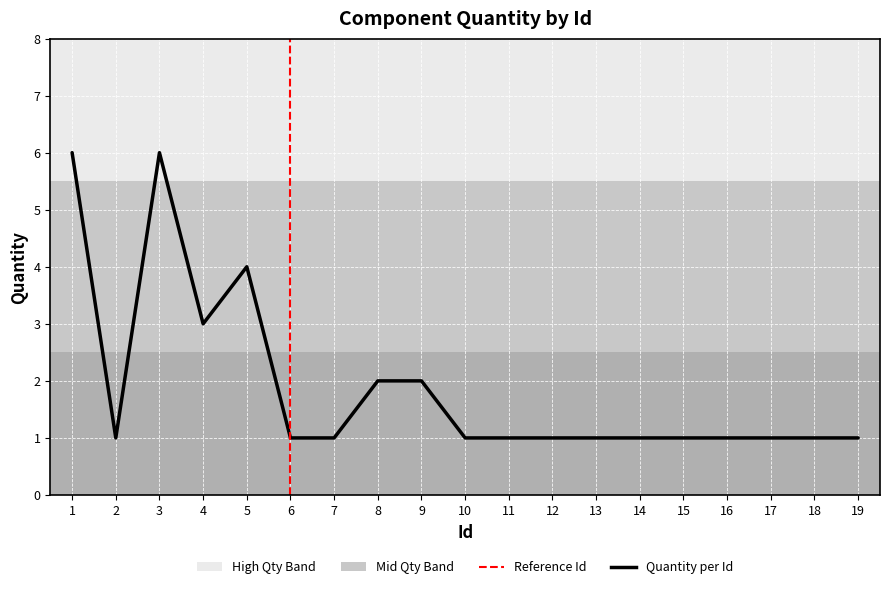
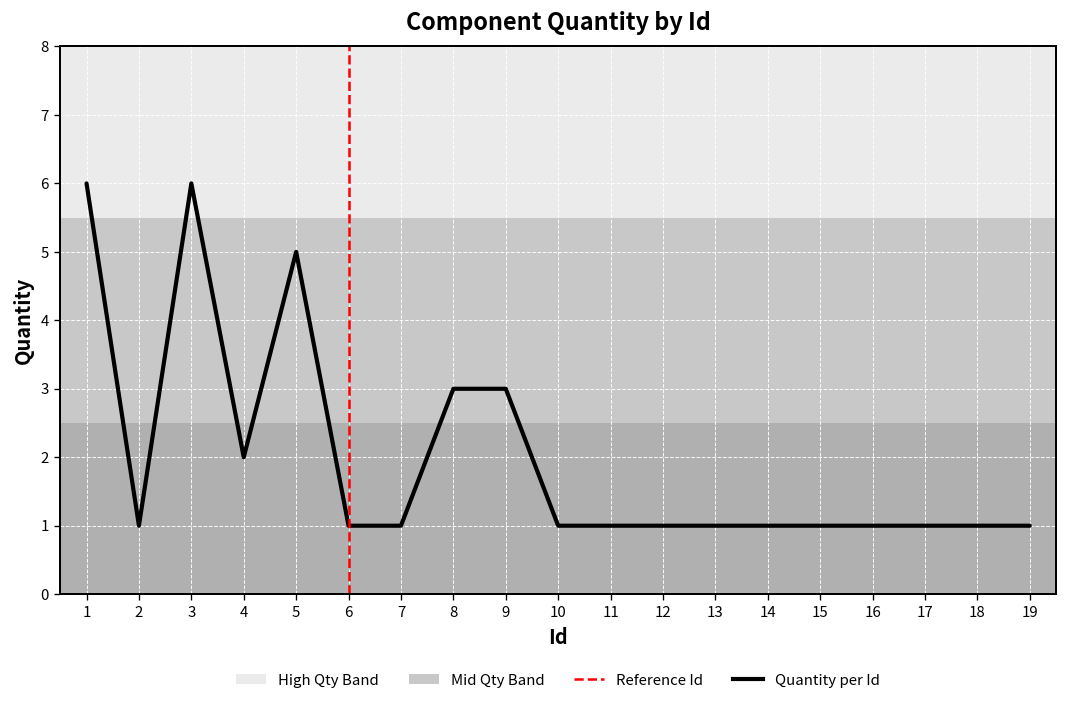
  {
    "1": 6,
    "2": 1,
    "3": 6,
-   "4": 3,
-   "5": 4,
+   "4": 2,
+   "5": 5,
    "6": 1,
    "7": 1,
-   "8": 2,
-   "9": 2,
+   "8": 3,
+   "9": 3,
    "10": 1,
    "11": 1,
    "12": 1,
    "13": 1,
    "14": 1,
    "15": 1,
    "16": 1,
    "17": 1,
    "18": 1,
    "19": 1
  }
